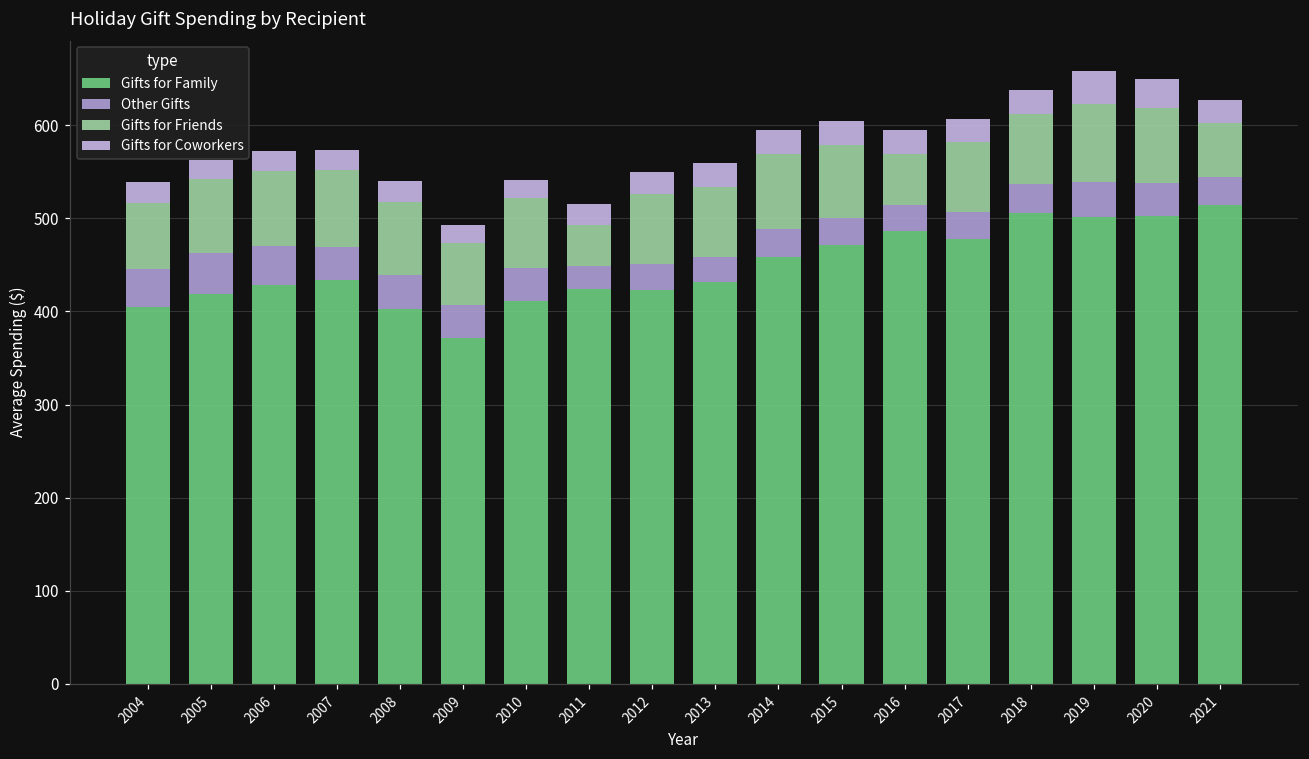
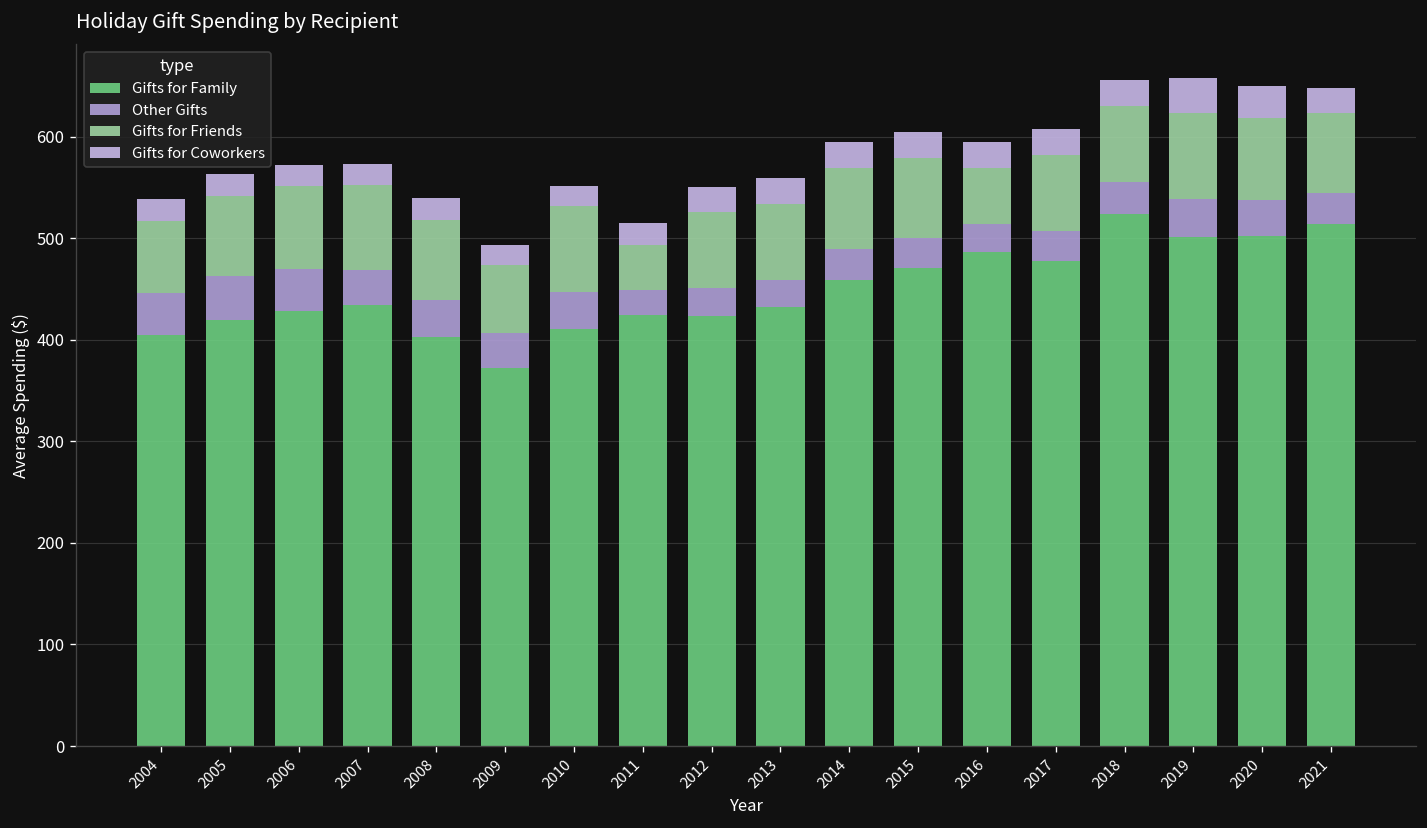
  {
    "Gifts for Family": {
      "2004": 410,
      "2005": 420,
      "2006": 430,
      "2007": 430,
      "2008": 400,
      "2009": 370,
      "2010": 410,
      "2011": 420,
      "2012": 420,
      "2013": 430,
      "2014": 460,
      "2015": 470,
      "2016": 490,
      "2017": 480,
-     "2018": 510,
+     "2018": 520,
      "2019": 500,
      "2020": 500,
      "2021": 510
    },
    "Gifts for Friends": {
      "2004": 70,
      "2005": 80,
      "2006": 80,
      "2007": 80,
      "2008": 80,
      "2009": 70,
-     "2010": 80,
+     "2010": 90,
      "2011": 40,
      "2012": 80,
      "2013": 80,
      "2014": 80,
      "2015": 80,
      "2016": 60,
      "2017": 80,
      "2018": 80,
      "2019": 80,
      "2020": 80,
-     "2021": 60
+     "2021": 80
    }
  }
